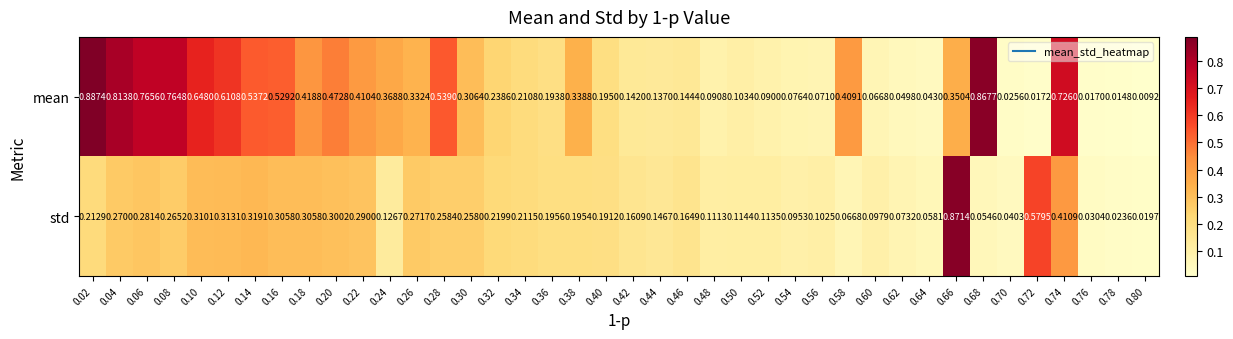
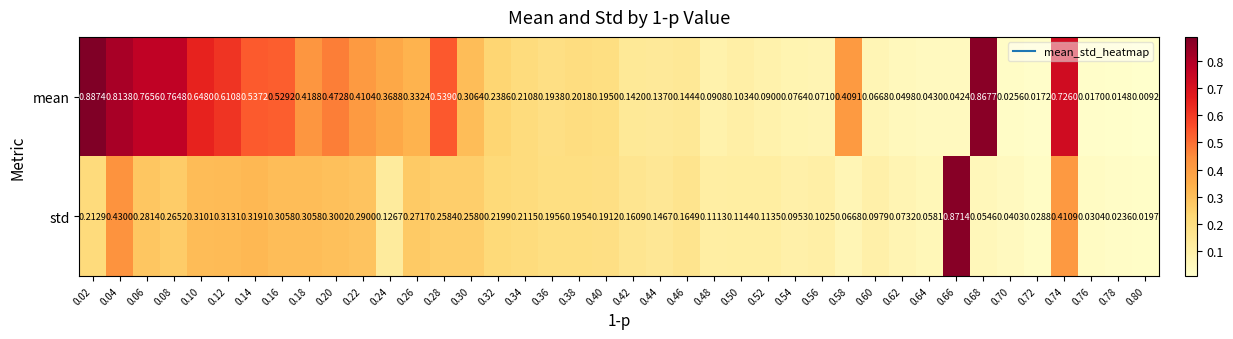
  {
    "mean": {
      "0.02": 0.8874,
      "0.04": 0.8138,
      "0.06": 0.7656,
      "0.08": 0.7648,
      "0.10": 0.6480,
      "0.12": 0.6108,
      "0.14": 0.5372,
      "0.16": 0.5292,
      "0.18": 0.4188,
      "0.20": 0.4728,
      "0.22": 0.4104,
      "0.24": 0.3688,
      "0.26": 0.3324,
      "0.28": 0.5390,
      "0.30": 0.3064,
      "0.32": 0.2386,
      "0.34": 0.2108,
      "0.36": 0.1938,
-     "0.38": 0.3388,
+     "0.38": 0.2018,
      "0.40": 0.1950,
      "0.42": 0.1420,
      "0.44": 0.1370,
      "0.46": 0.1444,
      "0.48": 0.0908,
      "0.50": 0.1034,
      "0.52": 0.0900,
      "0.54": 0.0764,
      "0.56": 0.0710,
      "0.58": 0.4091,
      "0.60": 0.0668,
      "0.62": 0.0498,
      "0.64": 0.0430,
-     "0.66": 0.3504,
+     "0.66": 0.0424,
      "0.68": 0.8677,
      "0.70": 0.0256,
      "0.72": 0.0172,
      "0.74": 0.7260,
      "0.76": 0.0170,
      "0.78": 0.0148,
      "0.80": 0.0092
    },
    "std": {
      "0.02": 0.2129,
-     "0.04": 0.2700,
+     "0.04": 0.4300,
      "0.06": 0.2814,
      "0.08": 0.2652,
      "0.10": 0.3101,
      "0.12": 0.3131,
      "0.14": 0.3191,
      "0.16": 0.3058,
      "0.18": 0.3058,
      "0.20": 0.3002,
      "0.22": 0.2900,
      "0.24": 0.1267,
      "0.26": 0.2717,
      "0.28": 0.2584,
      "0.30": 0.2580,
      "0.32": 0.2199,
      "0.34": 0.2115,
      "0.36": 0.1956,
      "0.38": 0.1954,
      "0.40": 0.1912,
      "0.42": 0.1609,
      "0.44": 0.1467,
      "0.46": 0.1649,
      "0.48": 0.1113,
      "0.50": 0.1144,
      "0.52": 0.1135,
      "0.54": 0.0953,
      "0.56": 0.1025,
      "0.58": 0.0668,
      "0.60": 0.0979,
      "0.62": 0.0732,
      "0.64": 0.0581,
      "0.66": 0.8714,
      "0.68": 0.0546,
      "0.70": 0.0403,
-     "0.72": 0.5795,
+     "0.72": 0.0288,
      "0.74": 0.4109,
      "0.76": 0.0304,
      "0.78": 0.0236,
      "0.80": 0.0197
    }
  }
